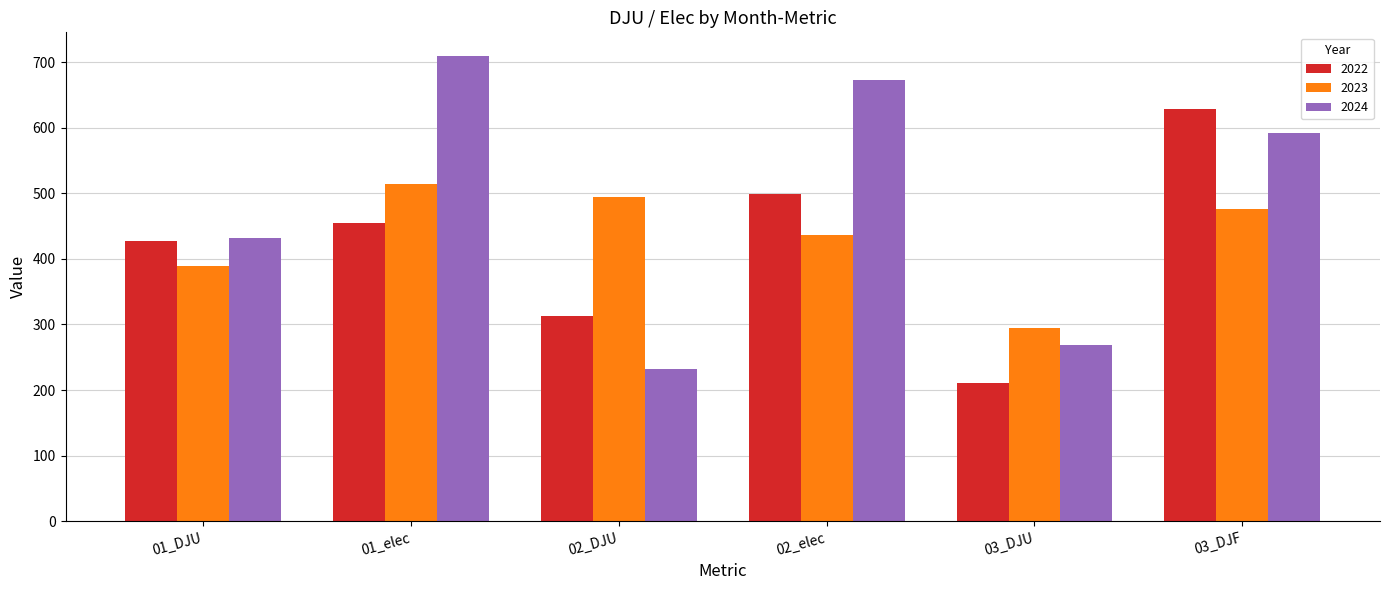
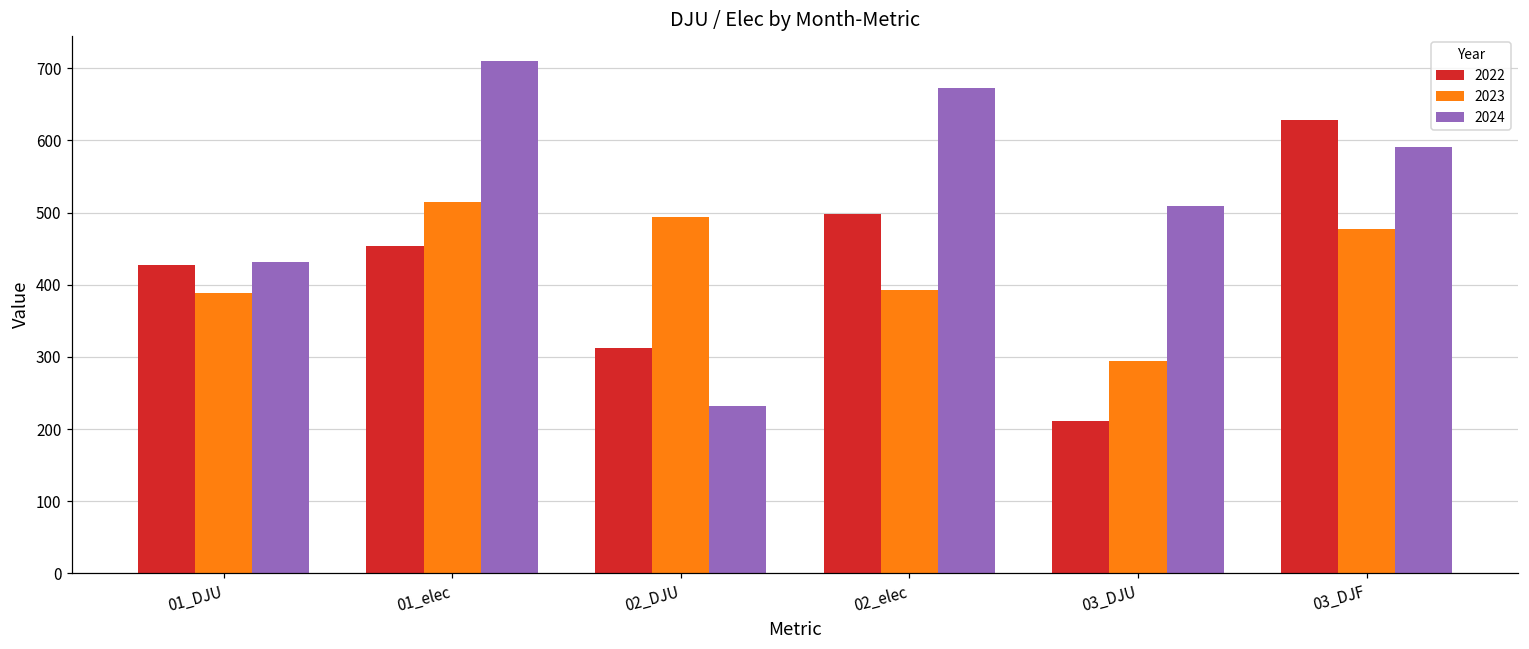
  {
    "2022": {
      "01_DJU": 430,
      "01_elec": 450,
      "02_DJU": 310,
      "02_elec": 500,
      "03_DJU": 210,
      "03_DJF": 630
    },
    "2023": {
      "01_DJU": 390,
      "01_elec": 510,
      "02_DJU": 490,
-     "02_elec": 440,
+     "02_elec": 390,
      "03_DJU": 290,
      "03_DJF": 480
    },
    "2024": {
      "01_DJU": 430,
      "01_elec": 710,
      "02_DJU": 230,
      "02_elec": 670,
-     "03_DJU": 270,
+     "03_DJU": 510,
      "03_DJF": 590
    }
  }
